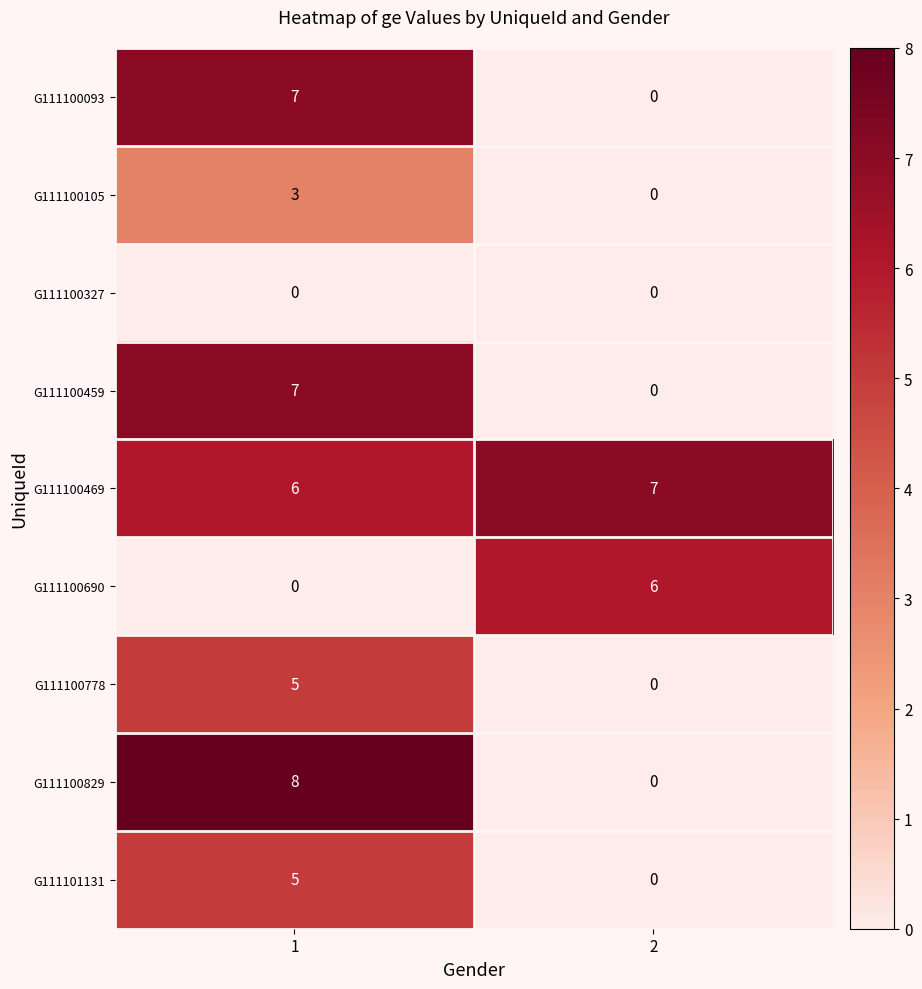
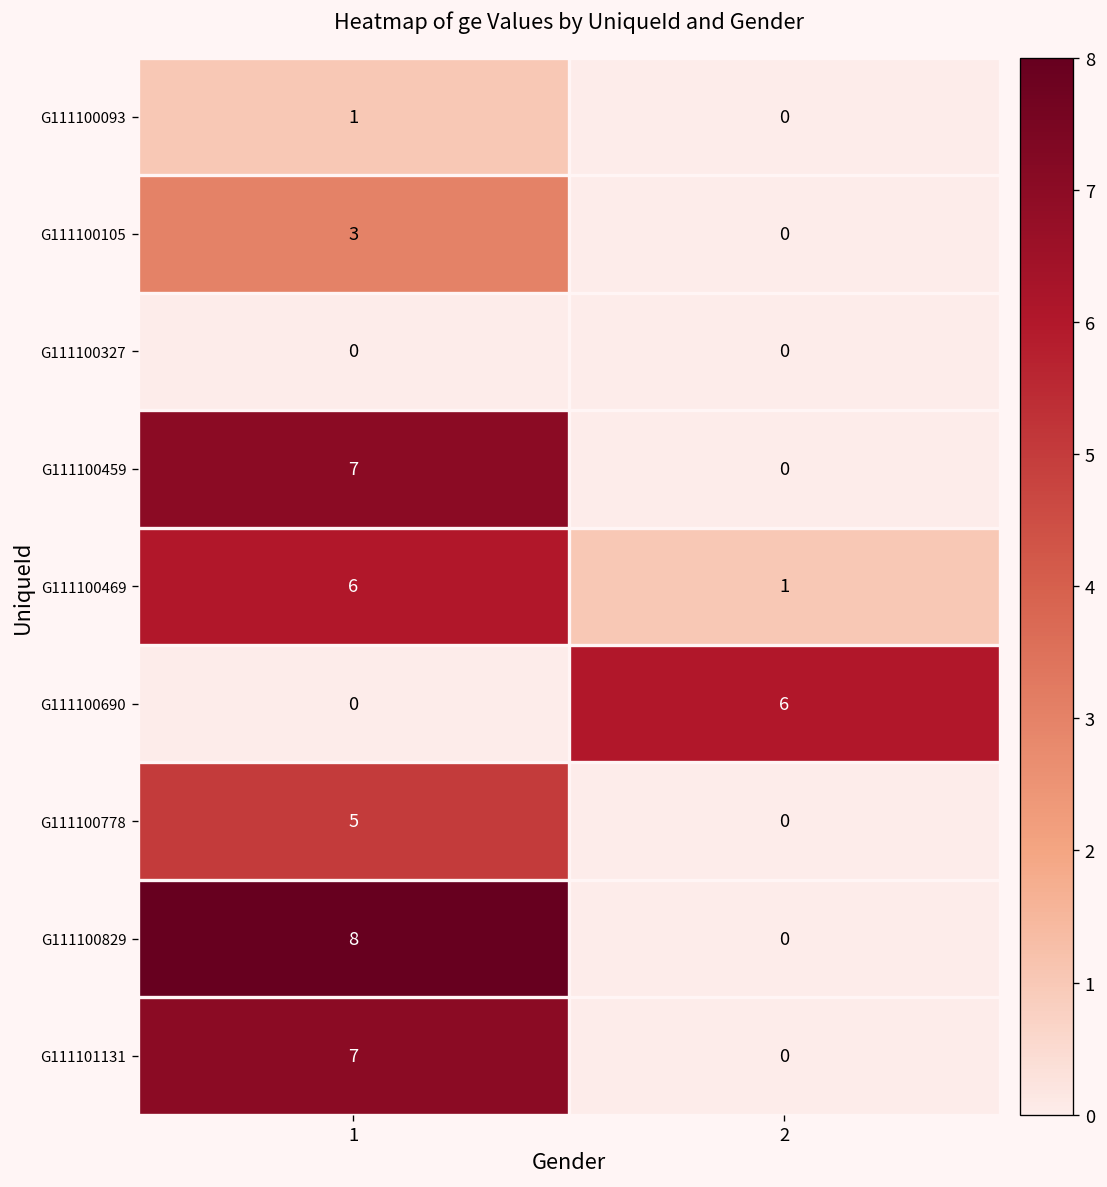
  {
    "G111100093": {
-     "1": 7,
+     "1": 1,
      "2": 0
    },
    "G111100105": {
      "1": 3,
      "2": 0
    },
    "G111100327": {
      "1": 0,
      "2": 0
    },
    "G111100459": {
      "1": 7,
      "2": 0
    },
    "G111100469": {
      "1": 6,
-     "2": 7
+     "2": 1
    },
    "G111100690": {
      "1": 0,
      "2": 6
    },
    "G111100778": {
      "1": 5,
      "2": 0
    },
    "G111100829": {
      "1": 8,
      "2": 0
    },
    "G111101131": {
-     "1": 5,
+     "1": 7,
      "2": 0
    }
  }
